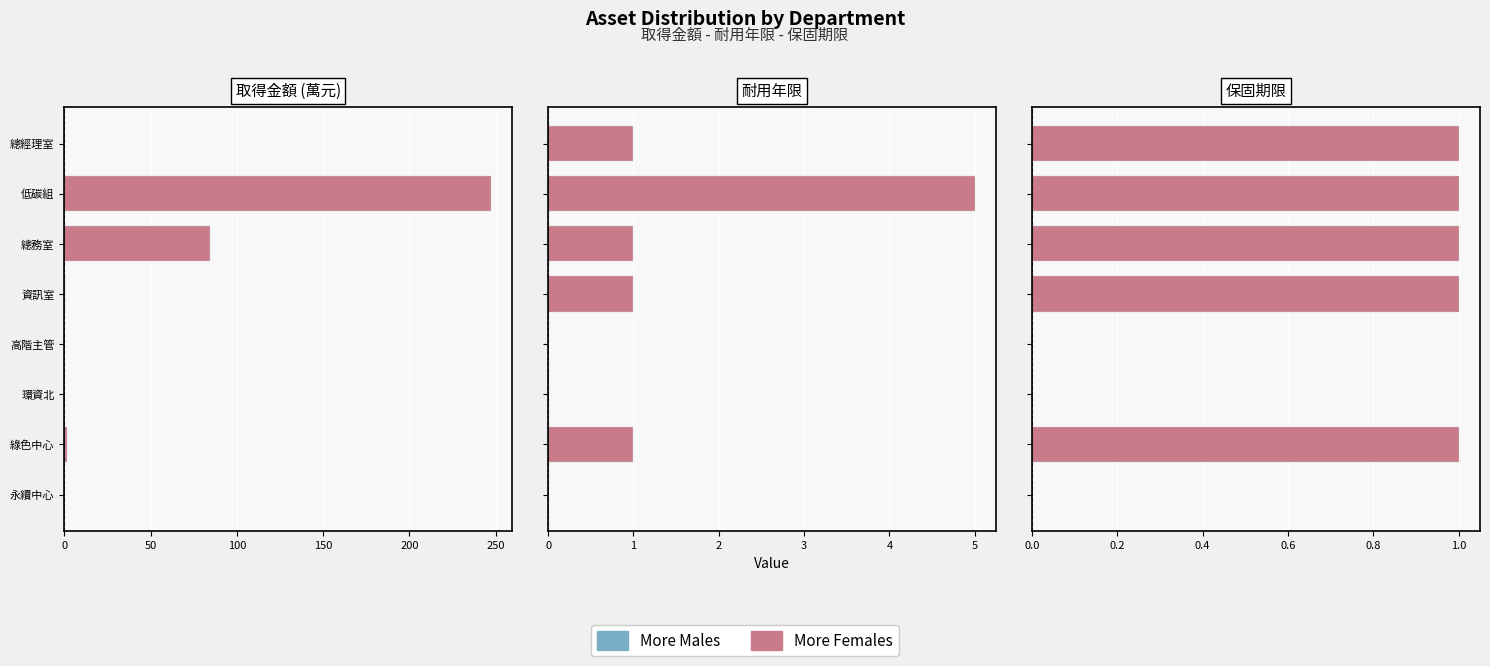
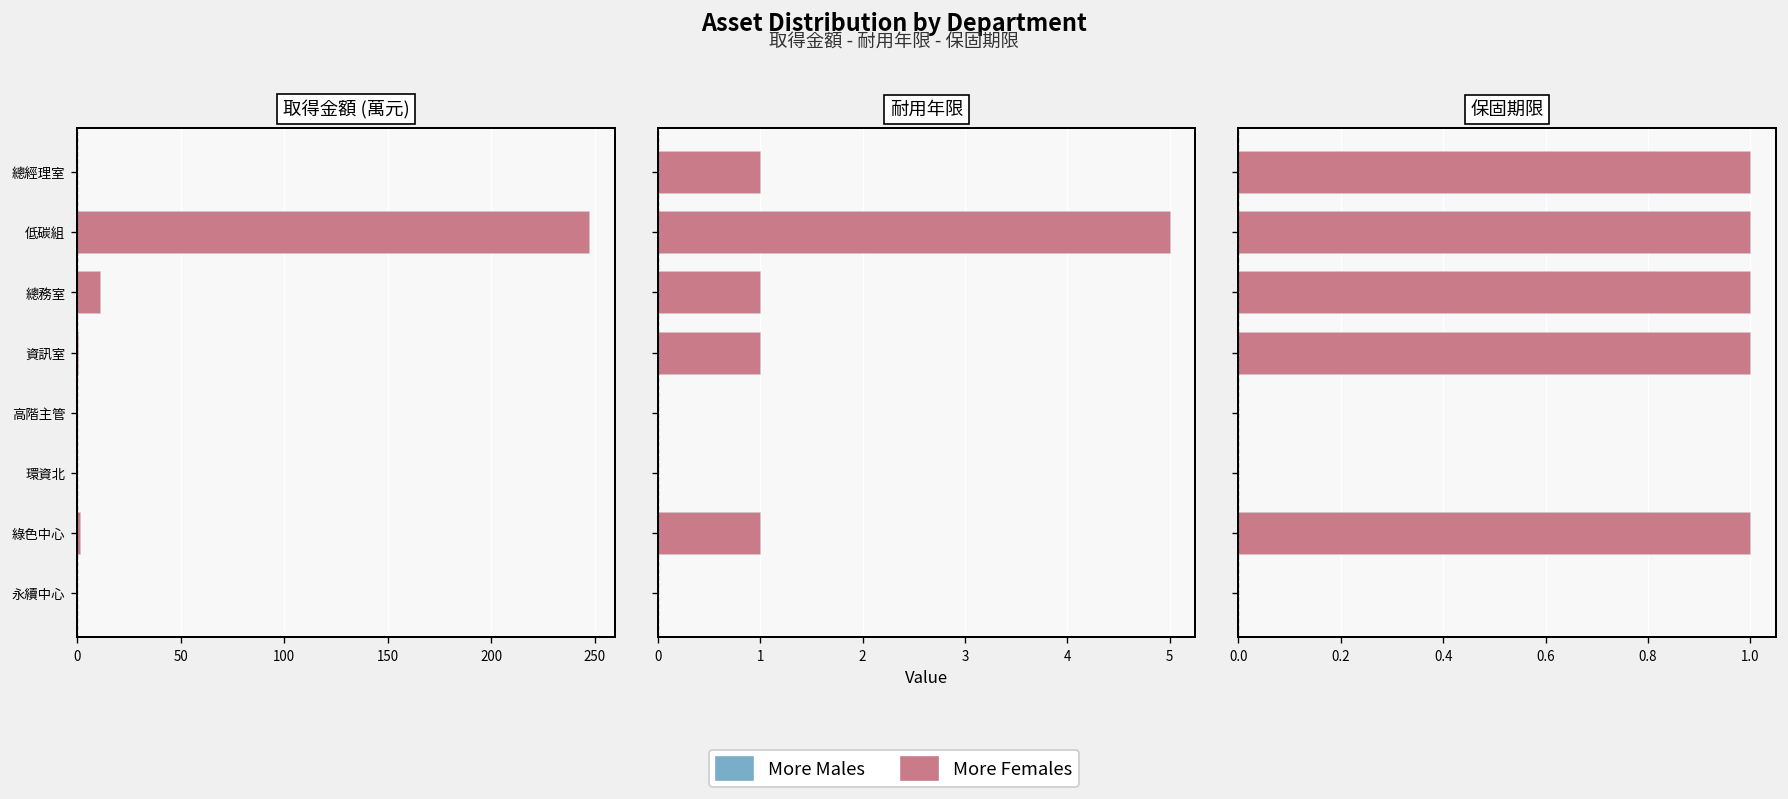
  {
    "取得金額 (萬元)": {
      "More Females": {
        "低碳組": 247,
-       "總務室": 85,
+       "總務室": 11,
        "高階主管": 0,
        "環資北": 0,
        "綠色中心": 1,
        "永續中心": 0
      },
      "More Males": {
        "總經理室": 0,
        "低碳組": 0,
        "總務室": 0,
        "資訊室": 0,
        "高階主管": 0,
        "環資北": 0,
        "綠色中心": 0,
        "永續中心": 0
      }
    }
  }
